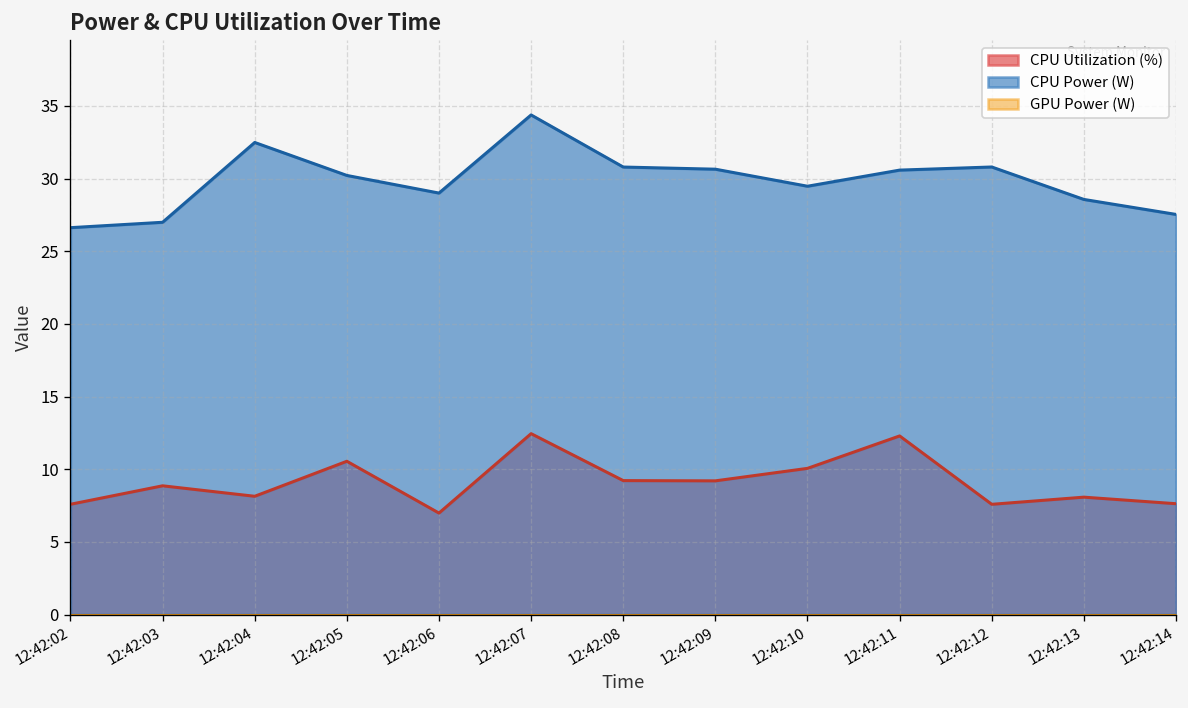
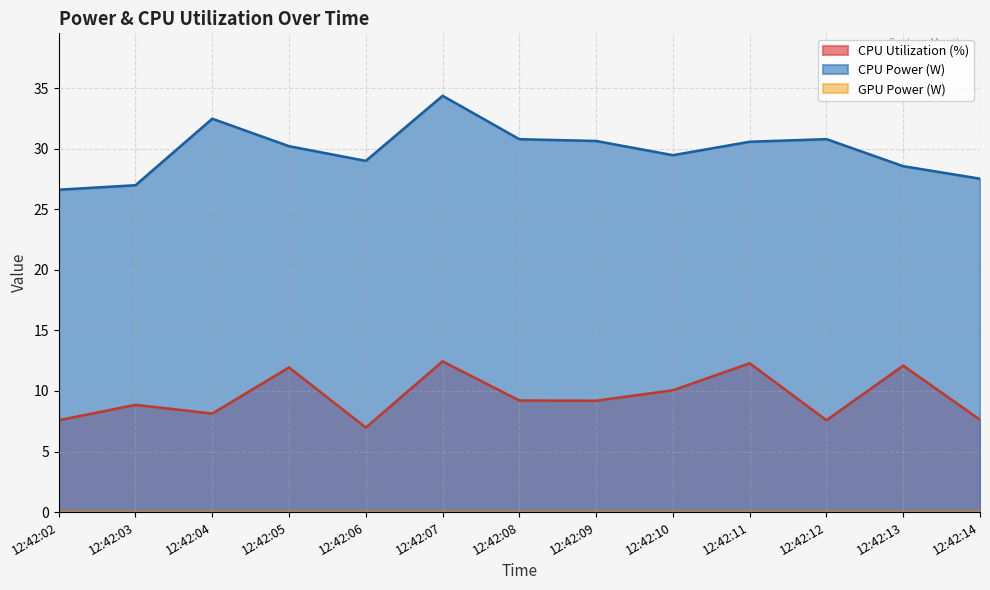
  {
    "CPU Utilization (%)": {
      "12:42:02": 7.6,
      "12:42:03": 8.9,
      "12:42:04": 8.1,
-     "12:42:05": 10.5,
+     "12:42:05": 11.9,
      "12:42:06": 7.0,
      "12:42:07": 12.4,
      "12:42:08": 9.2,
      "12:42:09": 9.2,
      "12:42:10": 10.1,
      "12:42:11": 12.3,
      "12:42:12": 7.6,
-     "12:42:13": 8.1,
+     "12:42:13": 12.1,
      "12:42:14": 7.6
    },
    "CPU Power (W)": {
      "12:42:02": 26.6,
      "12:42:03": 27.0,
      "12:42:04": 32.5,
      "12:42:05": 30.2,
      "12:42:06": 29.0,
      "12:42:07": 34.4,
      "12:42:08": 30.8,
      "12:42:09": 30.6,
      "12:42:10": 29.5,
      "12:42:11": 30.6,
      "12:42:12": 30.8,
      "12:42:13": 28.6,
      "12:42:14": 27.5
    },
    "GPU Power (W)": {
      "12:42:02": 0.0,
      "12:42:03": 0.0,
      "12:42:04": 0.0,
      "12:42:05": 0.0,
      "12:42:06": 0.0,
      "12:42:07": 0.0,
      "12:42:08": 0.0,
      "12:42:09": 0.0,
      "12:42:10": 0.0,
      "12:42:11": 0.0,
      "12:42:12": 0.0,
      "12:42:13": 0.0,
      "12:42:14": 0.0
    }
  }
